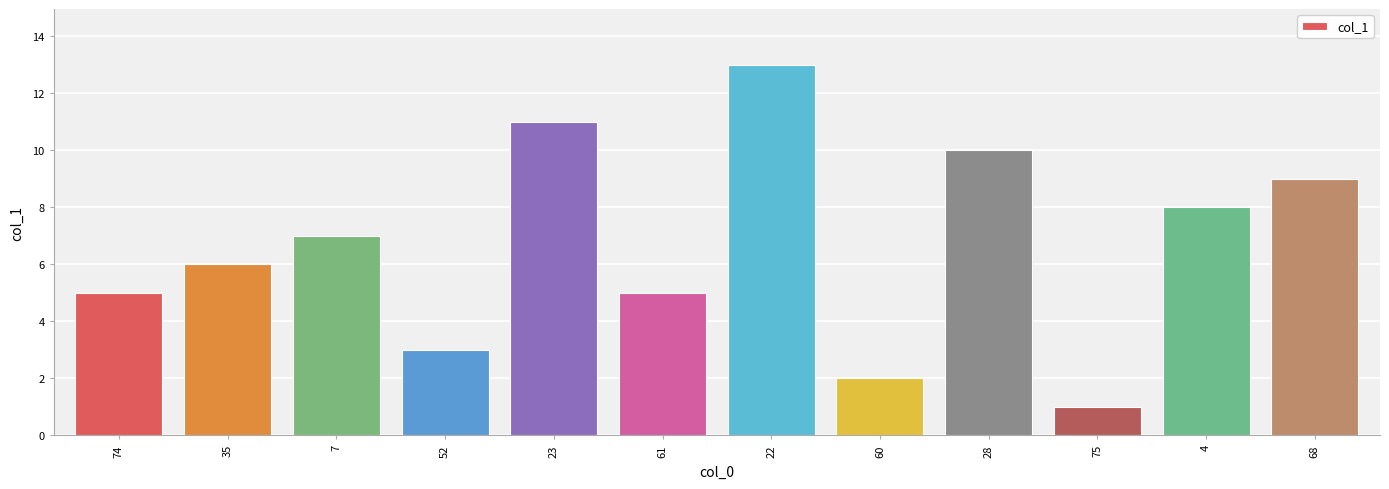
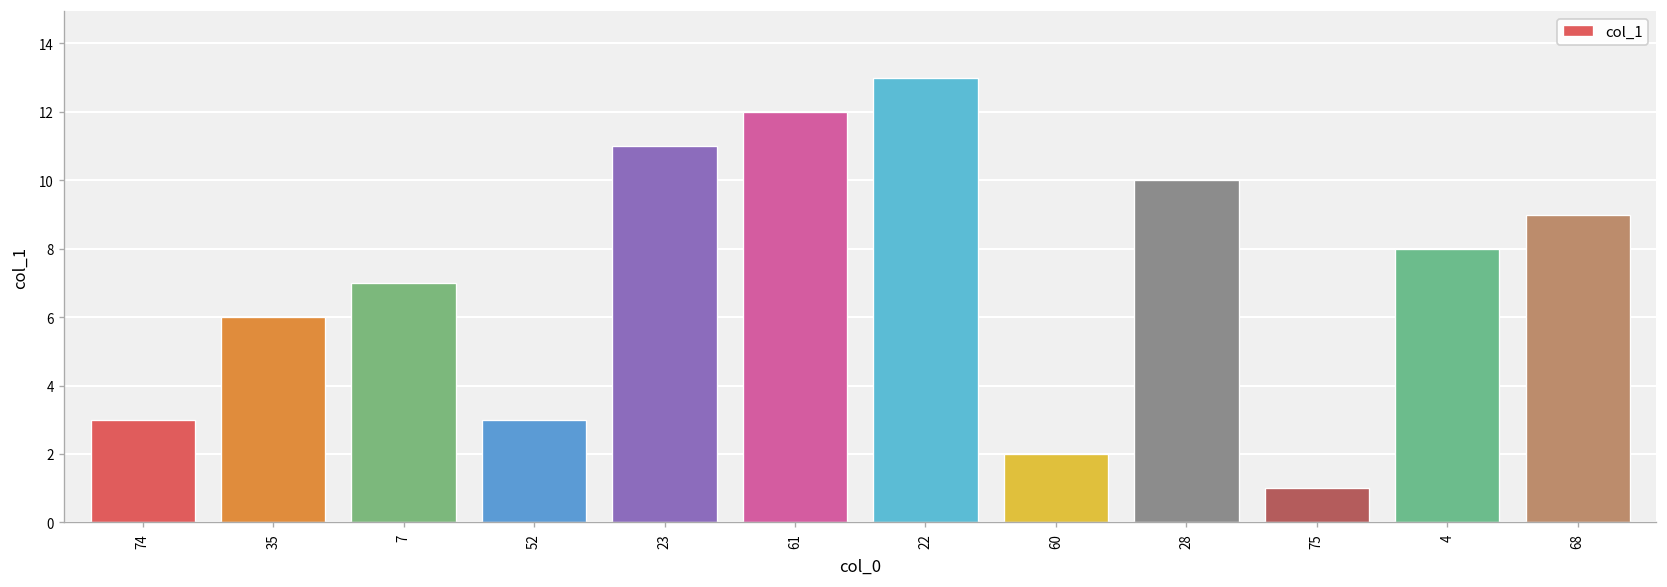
  {
-   "74": 5,
+   "74": 3,
    "35": 6,
    "7": 7,
    "52": 3,
    "23": 11,
-   "61": 5,
+   "61": 12,
    "22": 13,
    "60": 2,
    "28": 10,
    "75": 1,
    "4": 8,
    "68": 9
  }
